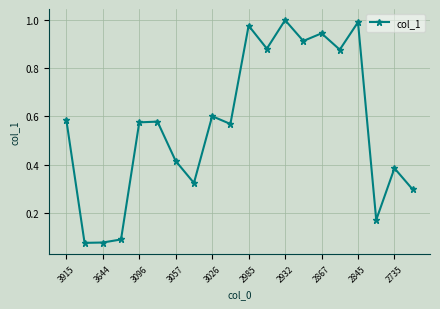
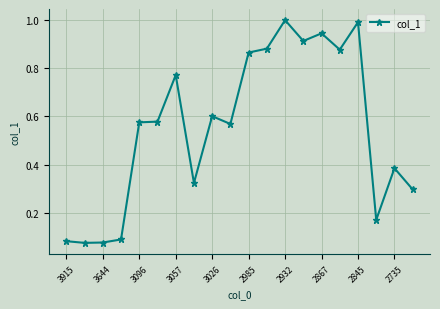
  {
-   "3915": 0.58,
+   "3915": 0.08,
    "3644": 0.08,
    "3096": 0.57,
-   "3057": 0.41,
+   "3057": 0.77,
    "3026": 0.60,
-   "2985": 0.97,
+   "2985": 0.86,
    "2932": 1.00,
    "2867": 0.94,
    "2845": 0.99,
    "2735": 0.38
  }
